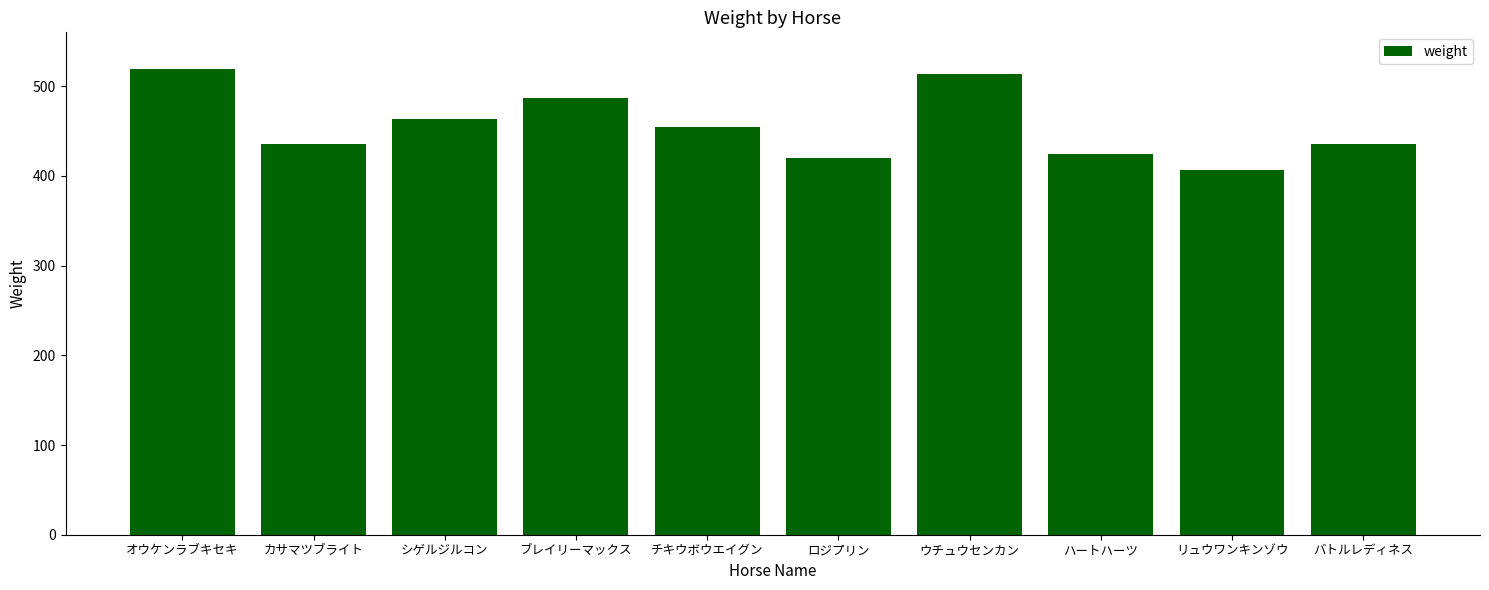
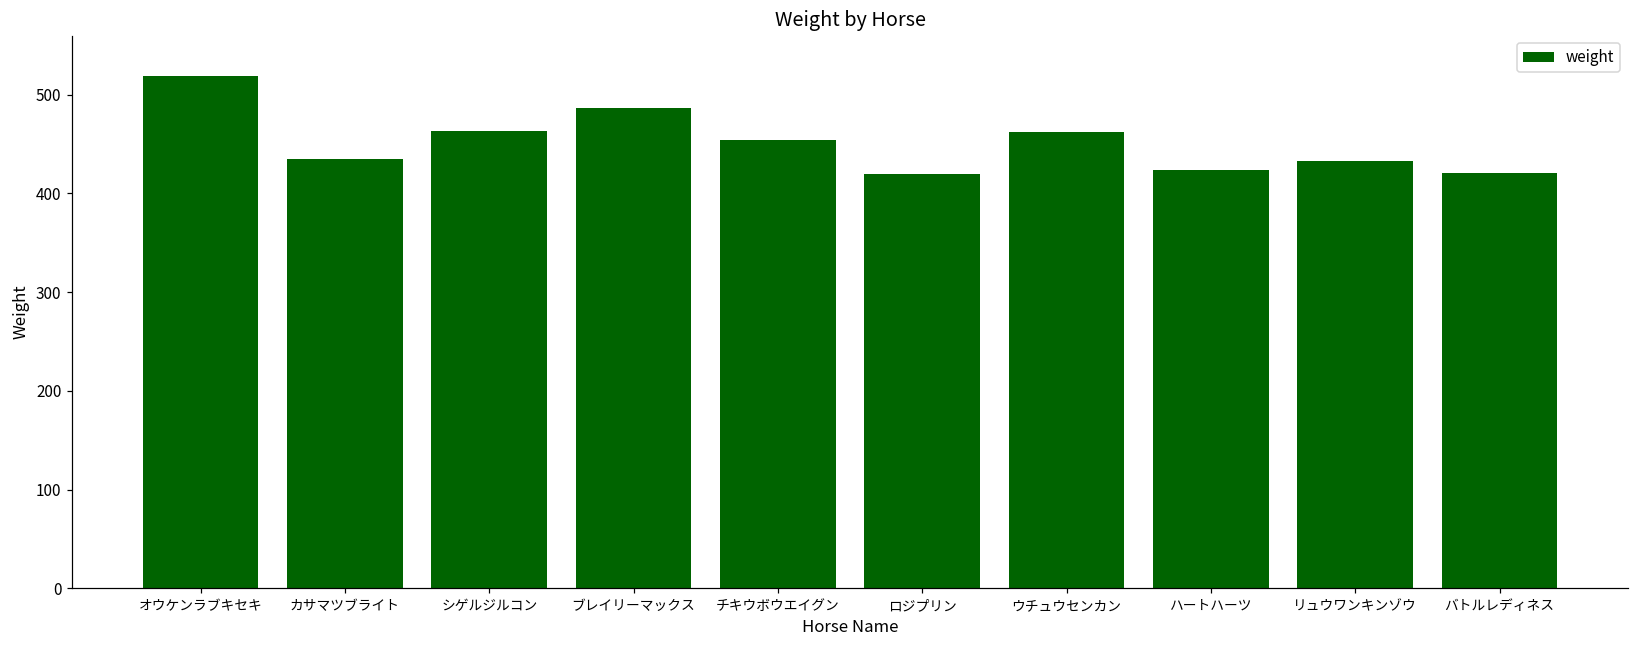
  {
    "オウケンラブキセキ": 520,
    "カサマツブライト": 440,
    "シゲルジルコン": 460,
    "ブレイリーマックス": 490,
    "チキウボウエイグン": 450,
    "ロジプリン": 420,
-   "ウチュウセンカン": 510,
+   "ウチュウセンカン": 460,
    "ハートハーツ": 420,
-   "リュウワンキンゾウ": 410,
-   "バトルレディネス": 440
+   "リュウワンキンゾウ": 430,
+   "バトルレディネス": 420
  }
